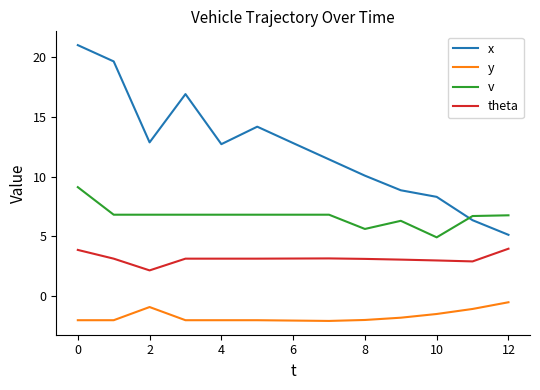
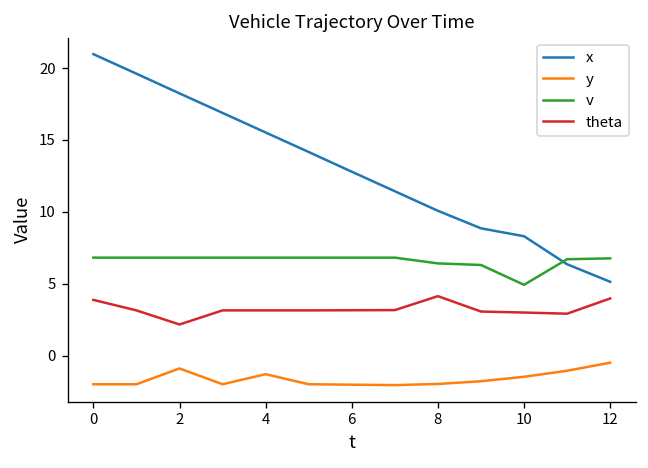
  {
    "x": {
      "0": 21.0,
-     "2": 12.9,
-     "4": 12.7,
+     "2": 18.2,
+     "4": 15.5,
      "6": 12.8,
      "8": 10.1,
      "10": 8.3,
      "12": 5.1
    },
    "y": {
      "0": -2.0,
      "2": -0.9,
-     "4": -2.0,
+     "4": -1.3,
      "6": -2.0,
      "8": -2.0,
      "10": -1.5,
      "12": -0.5
    },
    "v": {
-     "0": 9.1,
+     "0": 6.8,
      "2": 6.8,
      "4": 6.8,
      "6": 6.8,
-     "8": 5.6,
+     "8": 6.4,
      "10": 4.9,
      "12": 6.8
    },
    "theta": {
      "0": 3.9,
      "2": 2.2,
      "4": 3.1,
      "6": 3.2,
-     "8": 3.1,
+     "8": 4.1,
      "10": 3.0,
      "12": 4.0
    }
  }
